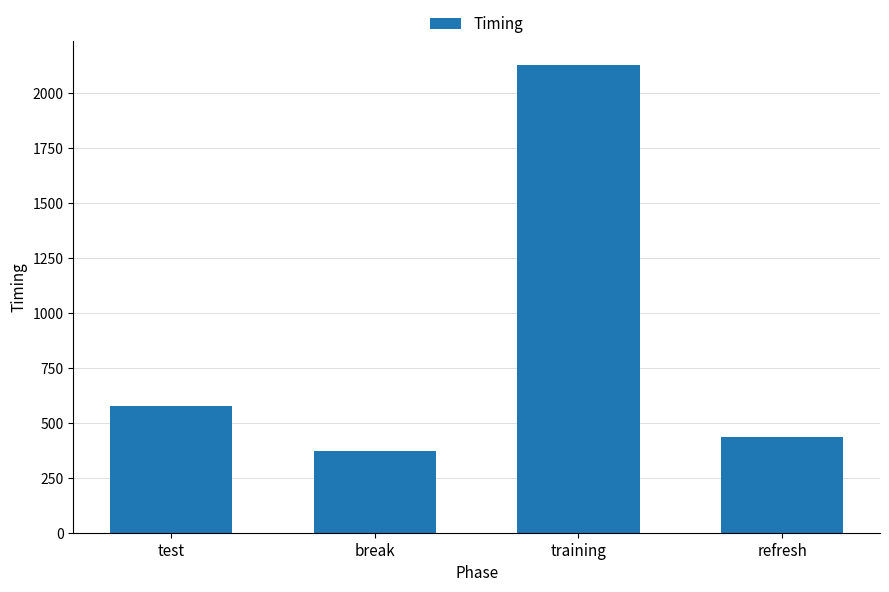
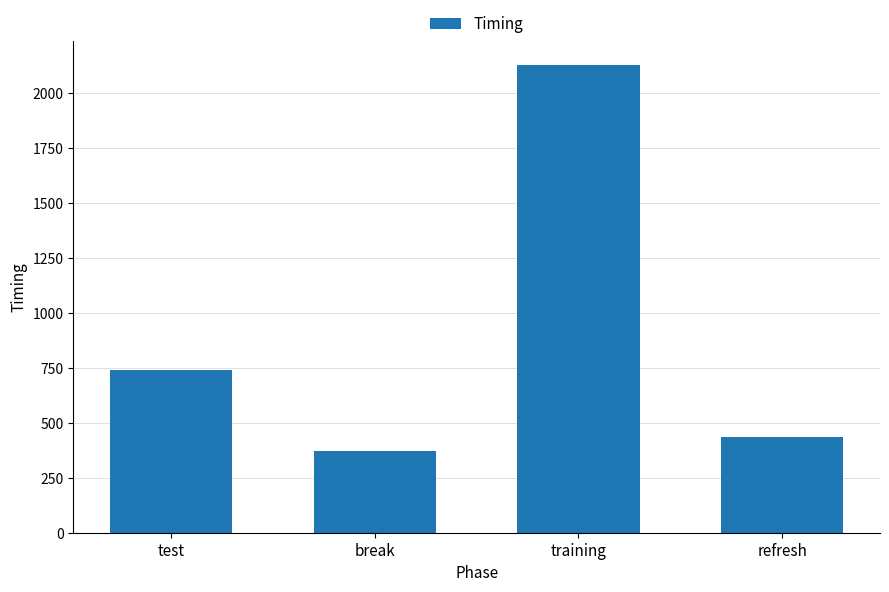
  {
-   "test": 580,
+   "test": 740,
    "break": 370,
    "training": 2130,
    "refresh": 440
  }
